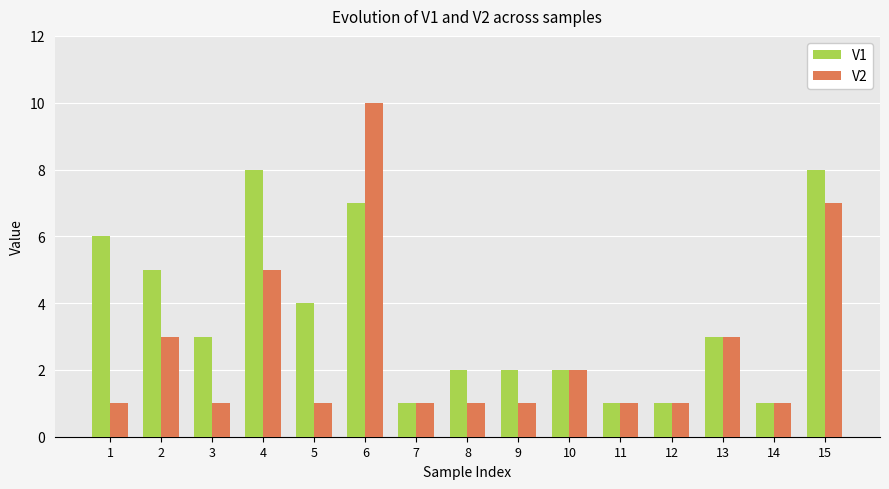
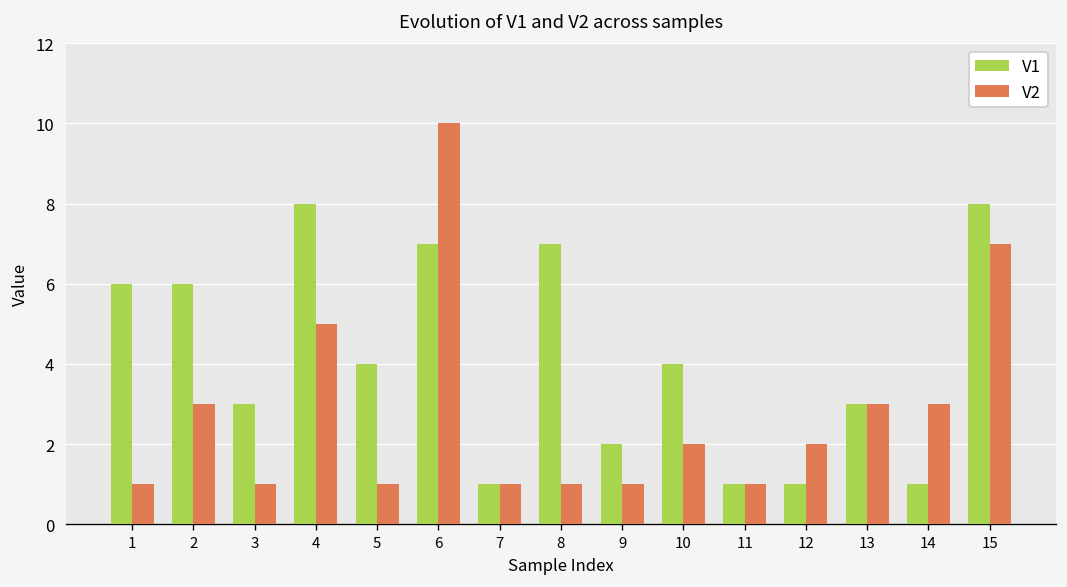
  {
    "V1": {
      "1": 6,
-     "2": 5,
+     "2": 6,
      "3": 3,
      "4": 8,
      "5": 4,
      "6": 7,
      "7": 1,
-     "8": 2,
+     "8": 7,
      "9": 2,
-     "10": 2,
+     "10": 4,
      "11": 1,
      "12": 1,
      "13": 3,
      "14": 1,
      "15": 8
    },
    "V2": {
      "1": 1,
      "2": 3,
      "3": 1,
      "4": 5,
      "5": 1,
      "6": 10,
      "7": 1,
      "8": 1,
      "9": 1,
      "10": 2,
      "11": 1,
-     "12": 1,
+     "12": 2,
      "13": 3,
-     "14": 1,
+     "14": 3,
      "15": 7
    }
  }
